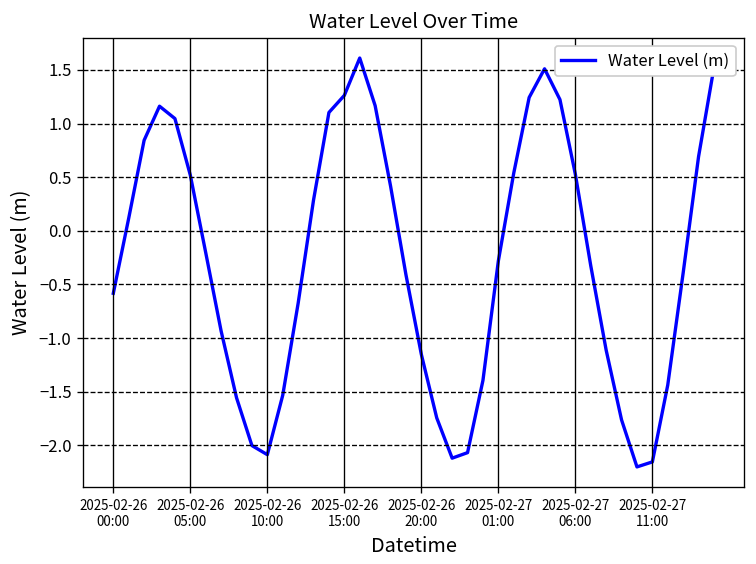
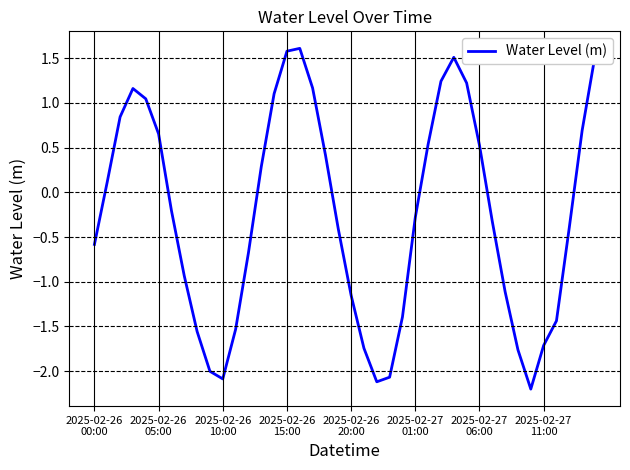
  {
    "2025-02-26 00:00": -0.6,
-   "2025-02-26 05:00": 0.5,
+   "2025-02-26 05:00": 0.7,
    "2025-02-26 10:00": -2.1,
-   "2025-02-26 15:00": 1.3,
+   "2025-02-26 15:00": 1.6,
    "2025-02-26 20:00": -1.2,
    "2025-02-27 01:00": -0.3,
    "2025-02-27 06:00": 0.5,
-   "2025-02-27 11:00": -2.2
+   "2025-02-27 11:00": -1.7
  }
